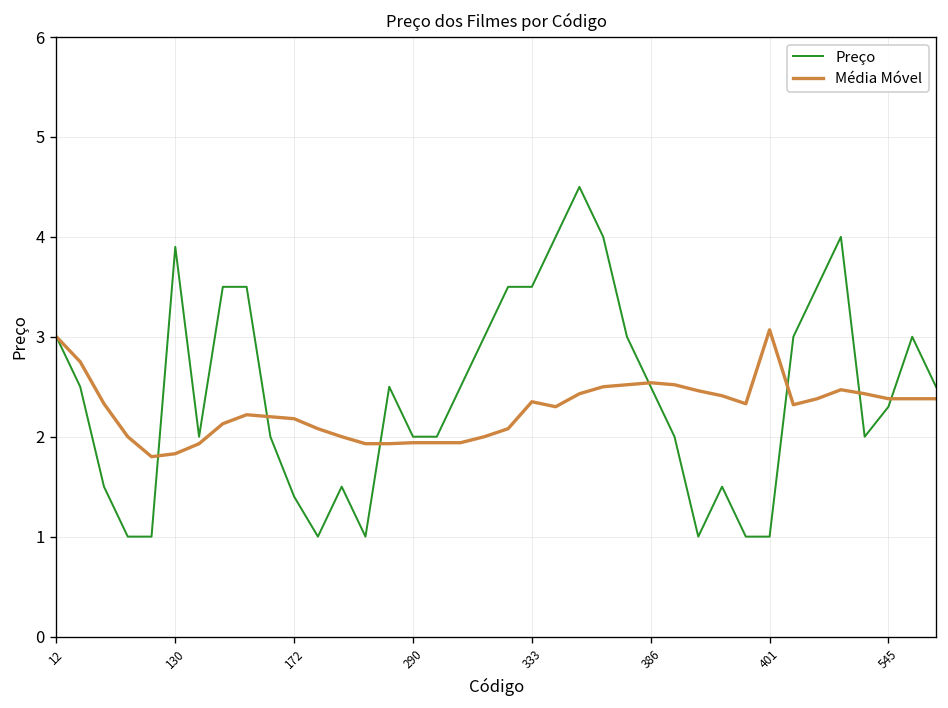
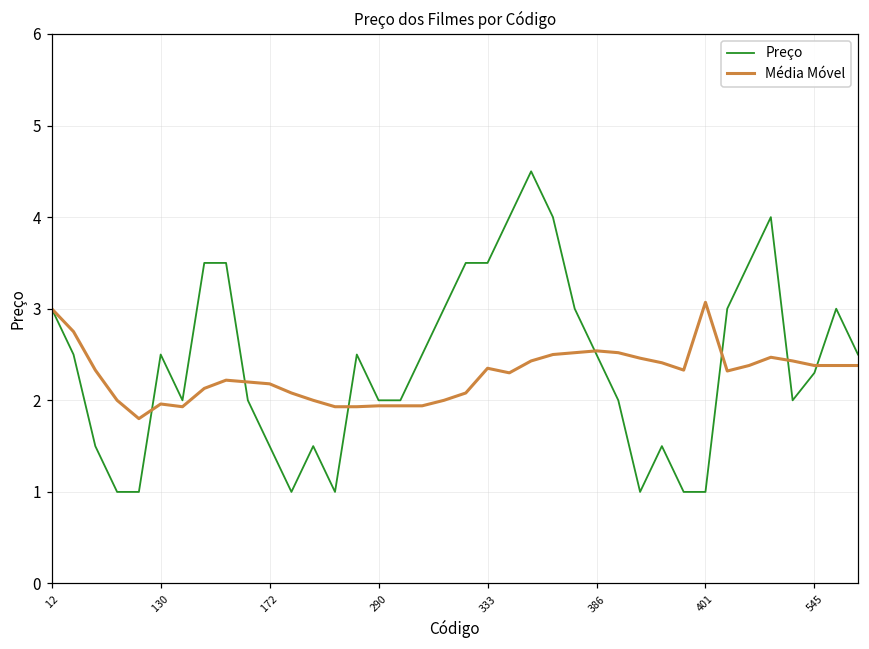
  {
    "Preço": {
-     "130": 3.9,
-     "172": 1.4,
+     "130": 2.5,
+     "172": 1.5,
      "290": 2.0,
      "333": 3.5,
      "386": 2.5,
      "401": 1.0,
      "545": 2.3
    },
    "Média Móvel": {
-     "130": 1.8,
+     "130": 2.0,
      "172": 2.2,
      "290": 1.9,
      "333": 2.4,
      "386": 2.5,
      "401": 3.1,
      "545": 2.4
    }
  }
